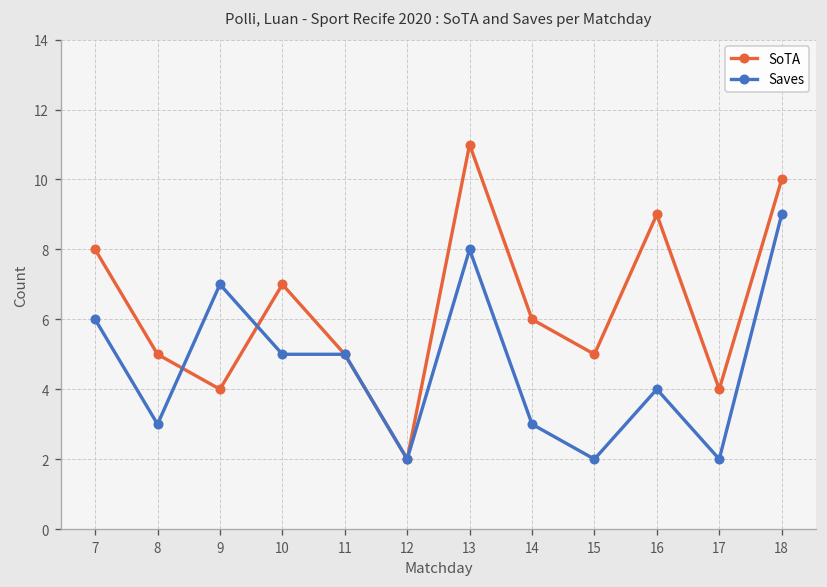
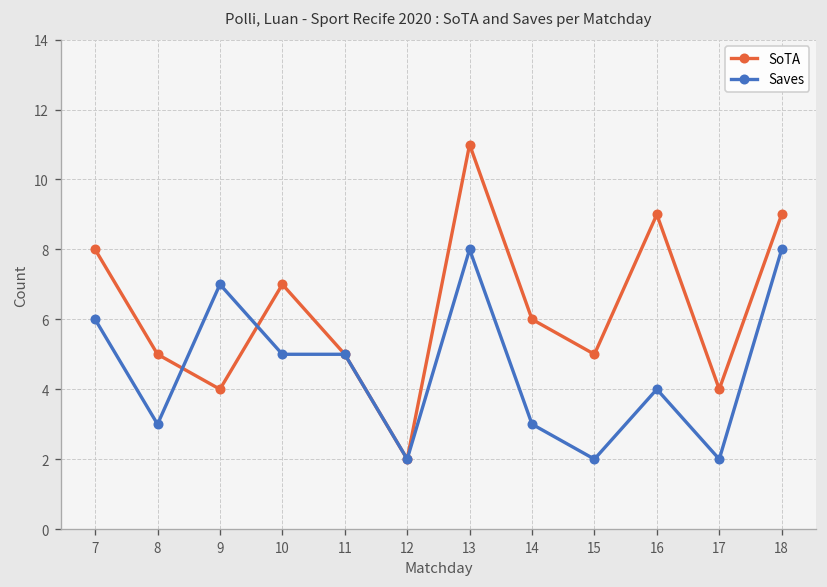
  {
    "SoTA": {
      "7": 8,
      "8": 5,
      "9": 4,
      "10": 7,
      "13": 11,
      "14": 6,
      "15": 5,
      "16": 9,
      "17": 4,
-     "18": 10
+     "18": 9
    },
    "Saves": {
      "7": 6,
      "8": 3,
      "9": 7,
      "10": 5,
      "13": 8,
      "14": 3,
      "15": 2,
      "16": 4,
      "17": 2,
-     "18": 9
+     "18": 8
    }
  }
